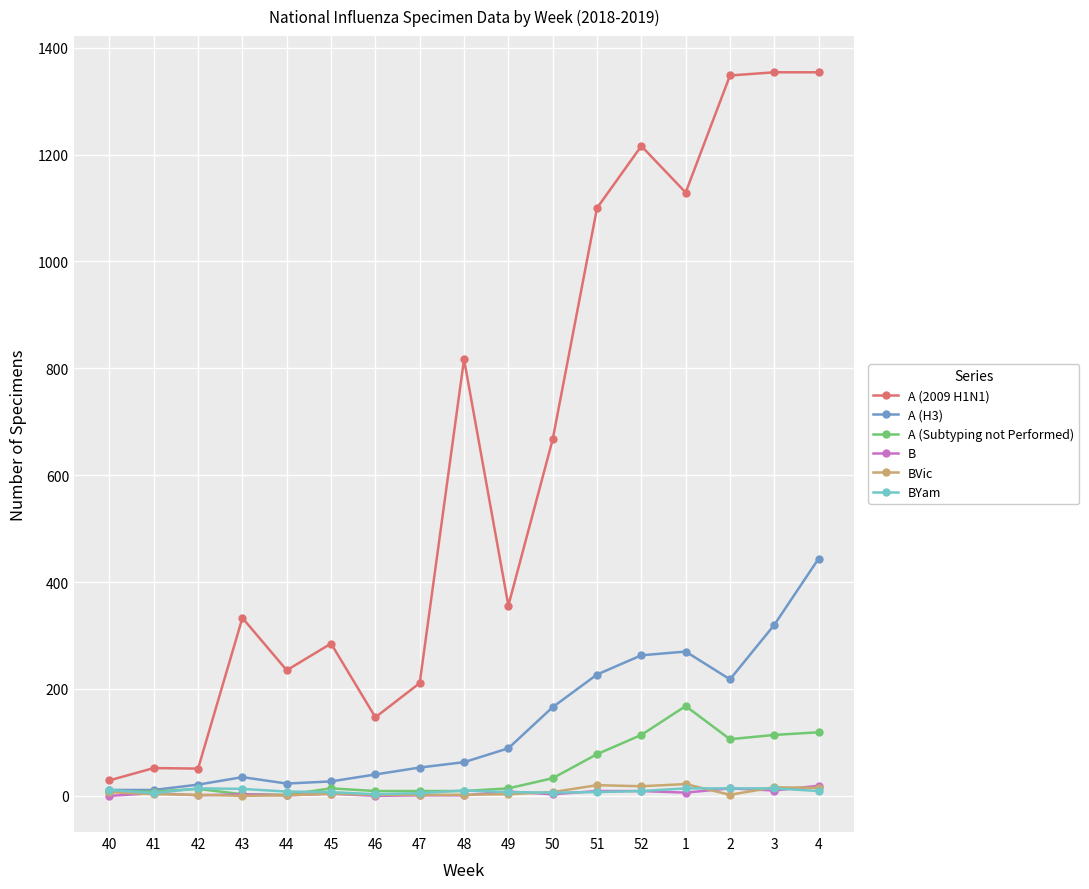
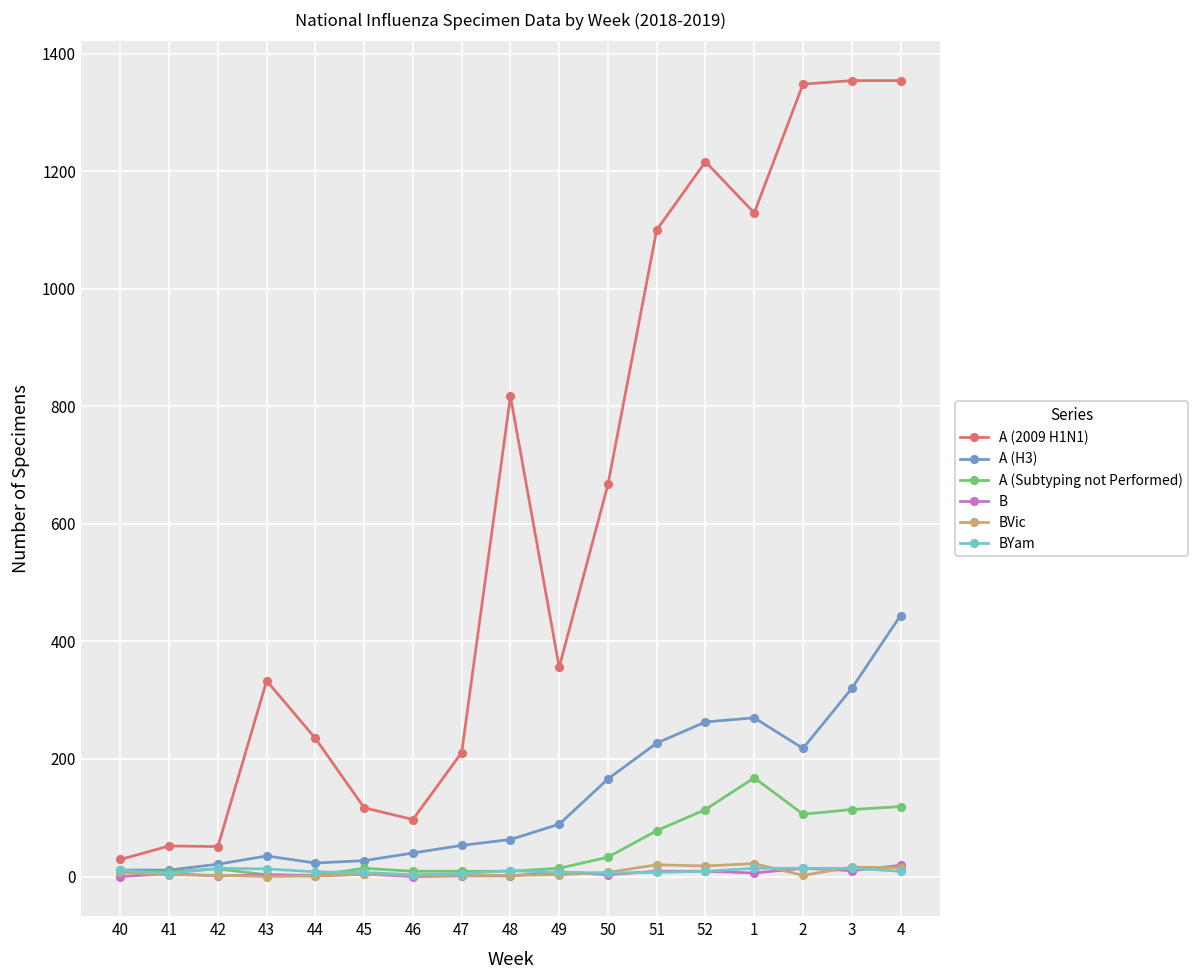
  {
    "A (2009 H1N1)": {
      "40": 30,
      "41": 50,
      "42": 50,
      "43": 330,
      "44": 240,
-     "45": 290,
-     "46": 150,
+     "45": 120,
+     "46": 100,
      "47": 210,
      "48": 820,
      "49": 360,
      "50": 670,
      "51": 1100,
      "52": 1220,
      "1": 1130,
      "2": 1350,
      "3": 1350,
      "4": 1350
    },
    "A (Subtyping not Performed)": {
      "45": 10,
      "46": 10,
      "49": 10,
      "50": 30,
      "51": 80,
      "52": 110,
      "1": 170,
      "2": 110,
      "3": 110,
      "4": 120
    },
    "B": {
      "40": 0,
      "1": 10
    },
    "BVic": {
      "51": 20,
      "52": 20,
      "1": 20,
      "2": 0
    }
  }
